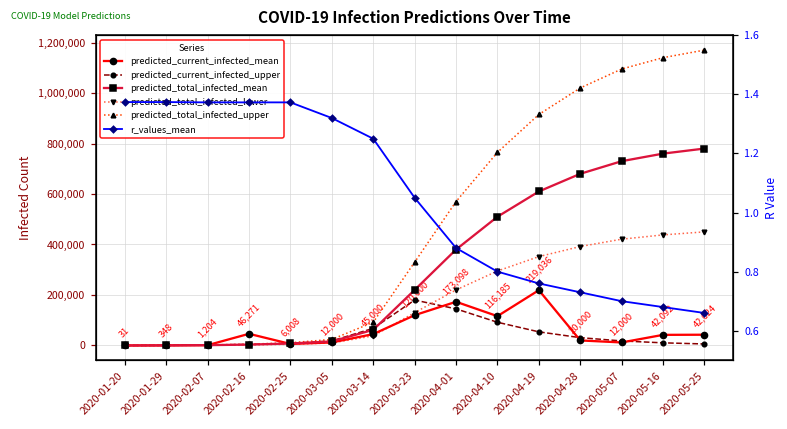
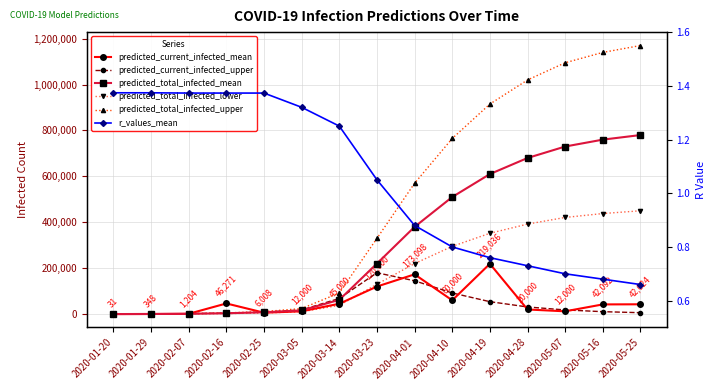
  {
    "predicted_current_infected_mean": {
      "2020-02-16": "46,271",
-     "2020-04-10": "116,185"
+     "2020-04-10": "60,000"
    }
  }
